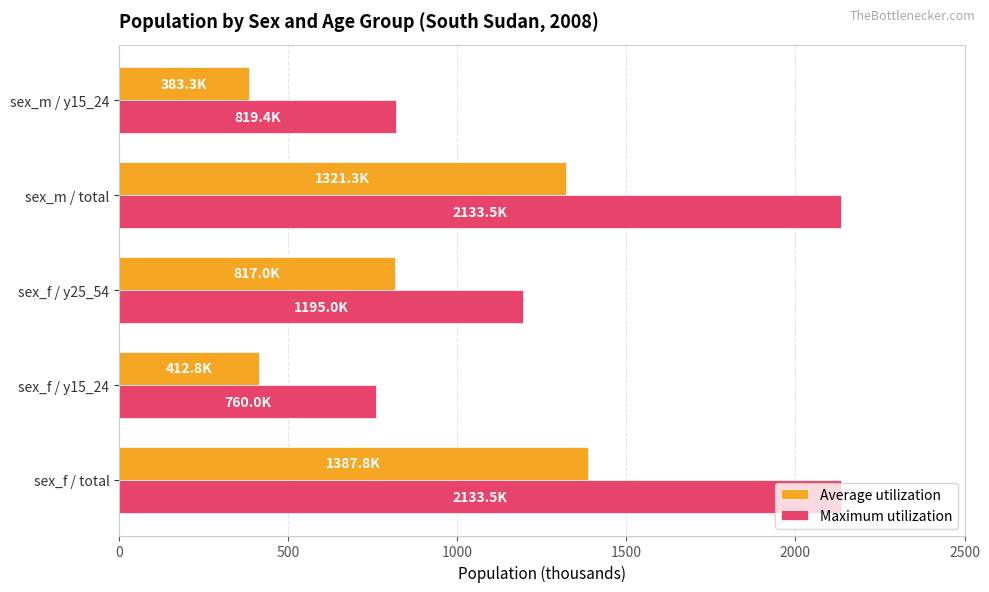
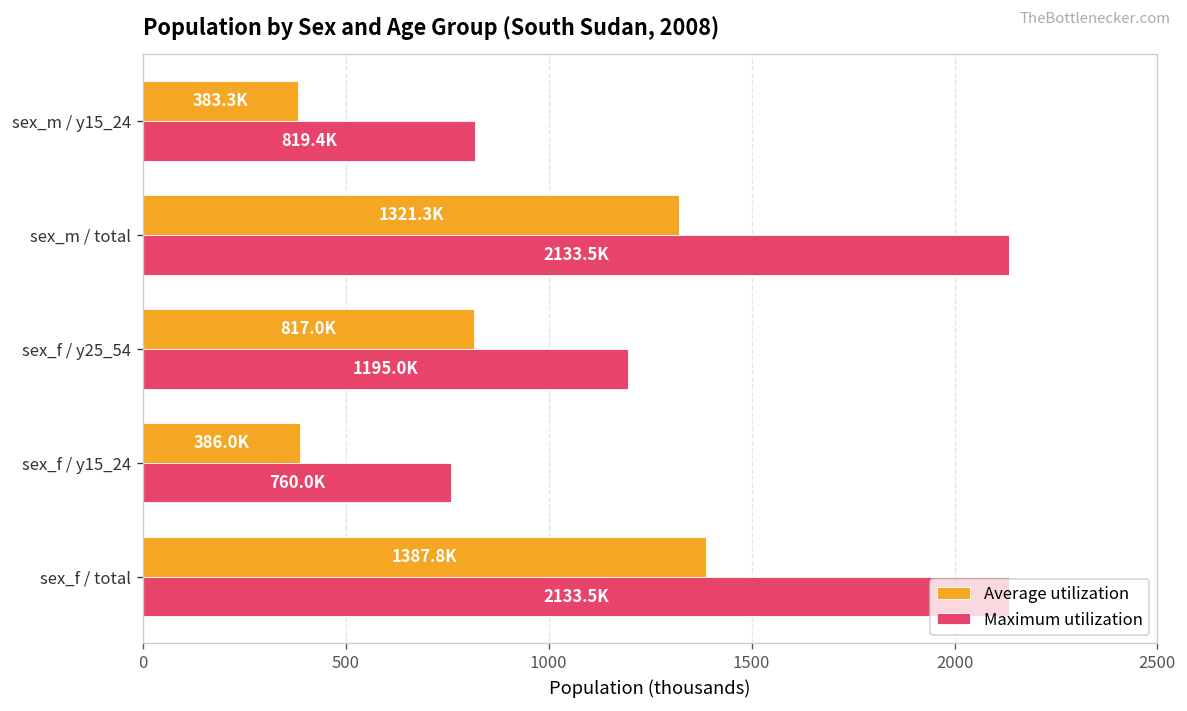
  {
    "Average utilization": {
      "sex_m / y15_24": "383.3K",
      "sex_m / total": "1321.3K",
      "sex_f / y25_54": "817.0K",
-     "sex_f / y15_24": "412.8K",
+     "sex_f / y15_24": "386.0K",
      "sex_f / total": "1387.8K"
    },
    "Maximum utilization": {
      "sex_m / y15_24": "819.4K",
      "sex_m / total": "2133.5K",
      "sex_f / y25_54": "1195.0K",
      "sex_f / y15_24": "760.0K"
    }
  }
